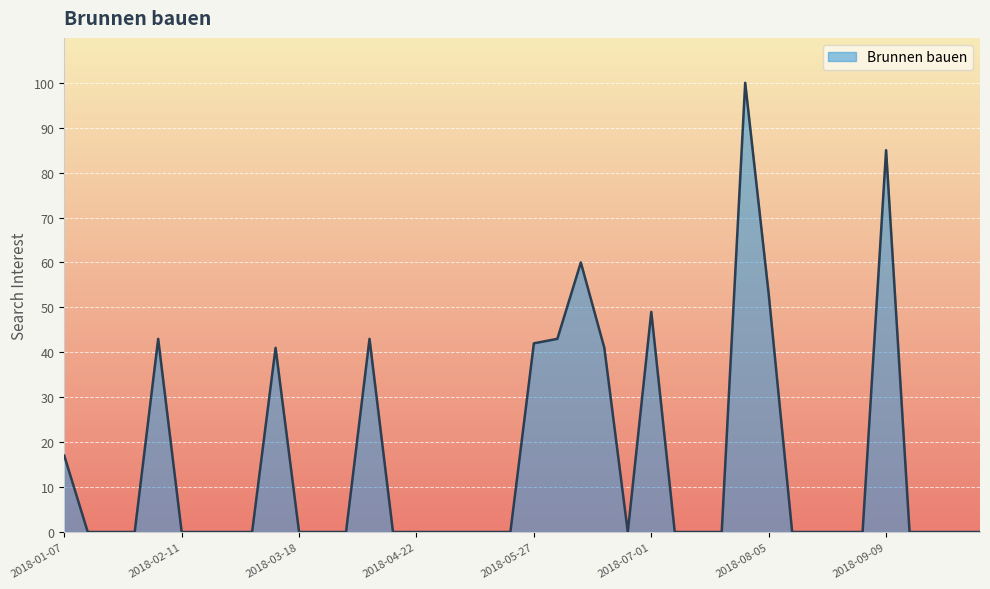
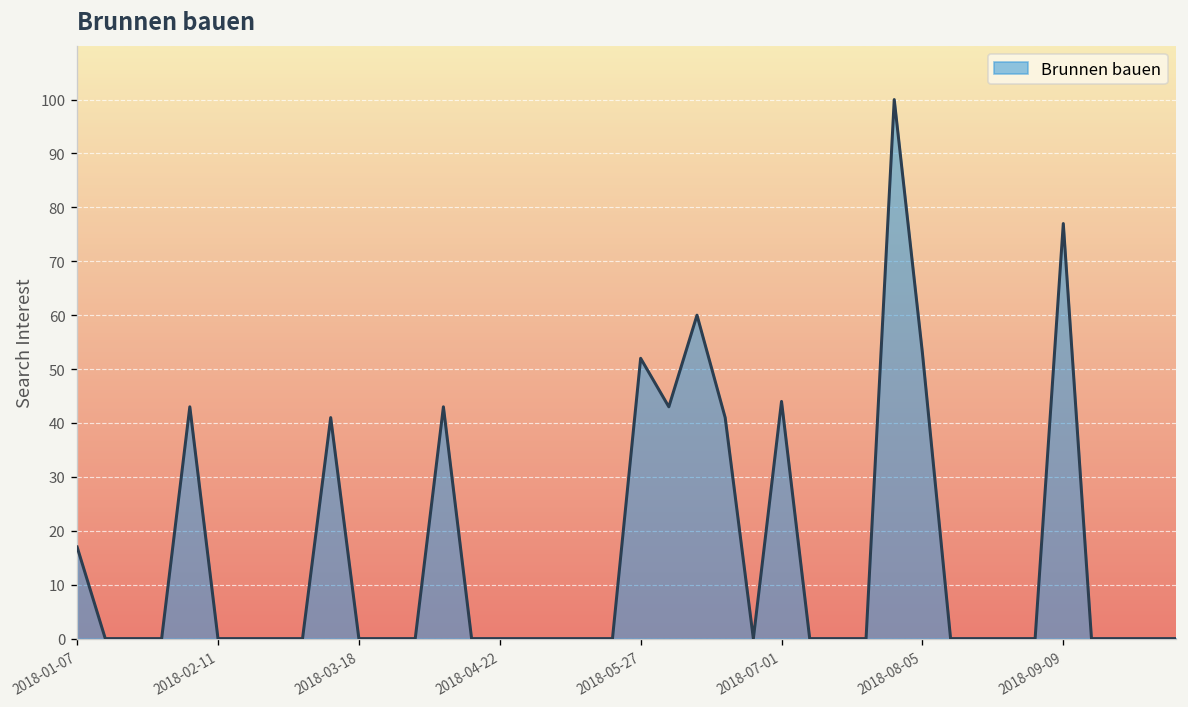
  {
    "2018-01-07": 17,
    "2018-02-11": 0,
    "2018-03-18": 0,
    "2018-04-22": 0,
-   "2018-05-27": 42,
-   "2018-07-01": 49,
+   "2018-05-27": 52,
+   "2018-07-01": 44,
    "2018-08-05": 53,
-   "2018-09-09": 85
+   "2018-09-09": 77
  }
